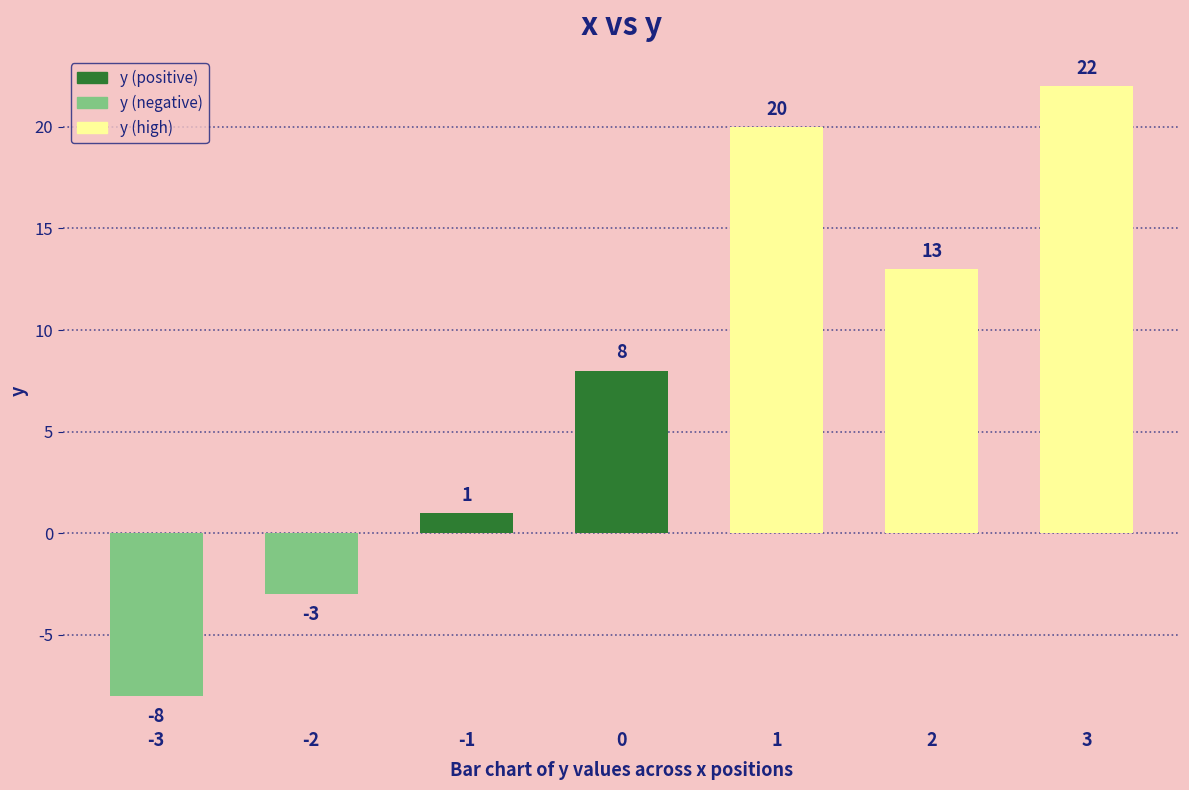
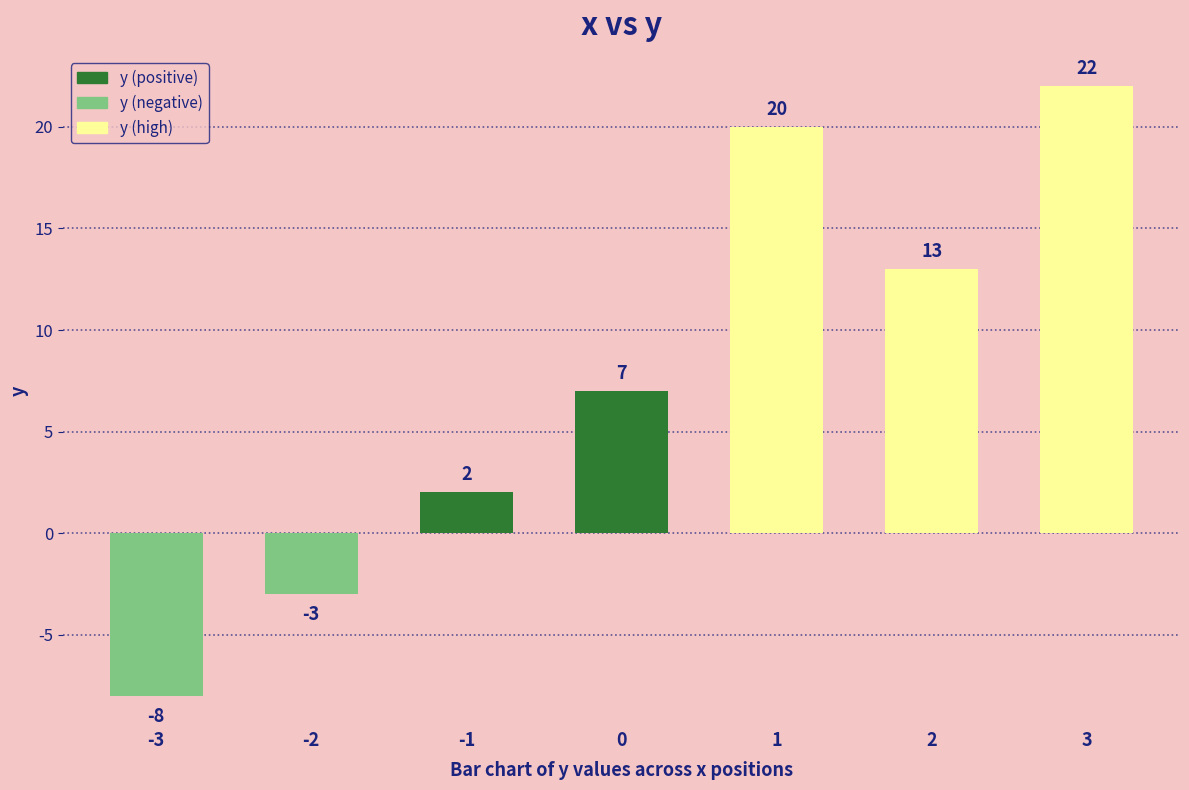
  {
    "-3": -8,
    "-2": -3,
-   "-1": 1,
-   "0": 8,
+   "-1": 2,
+   "0": 7,
    "1": 20,
    "2": 13,
    "3": 22
  }
